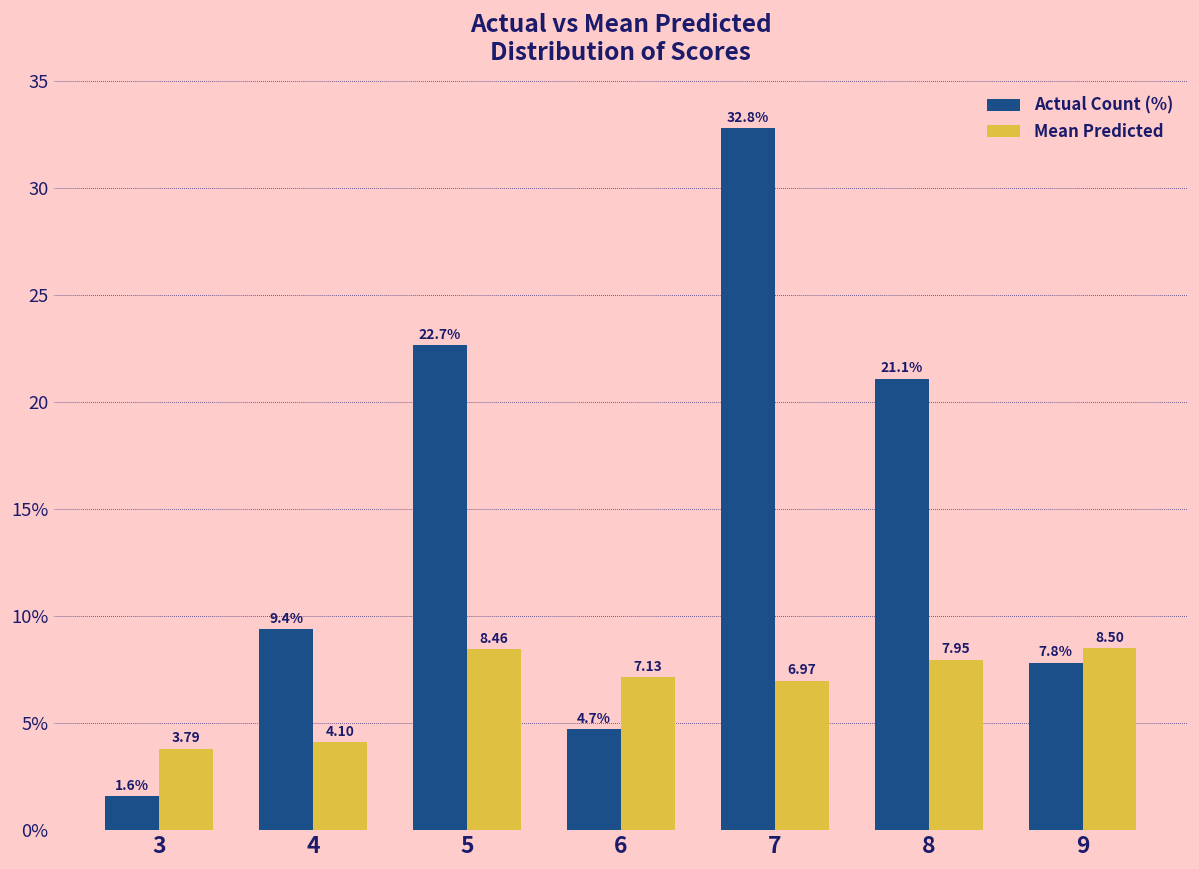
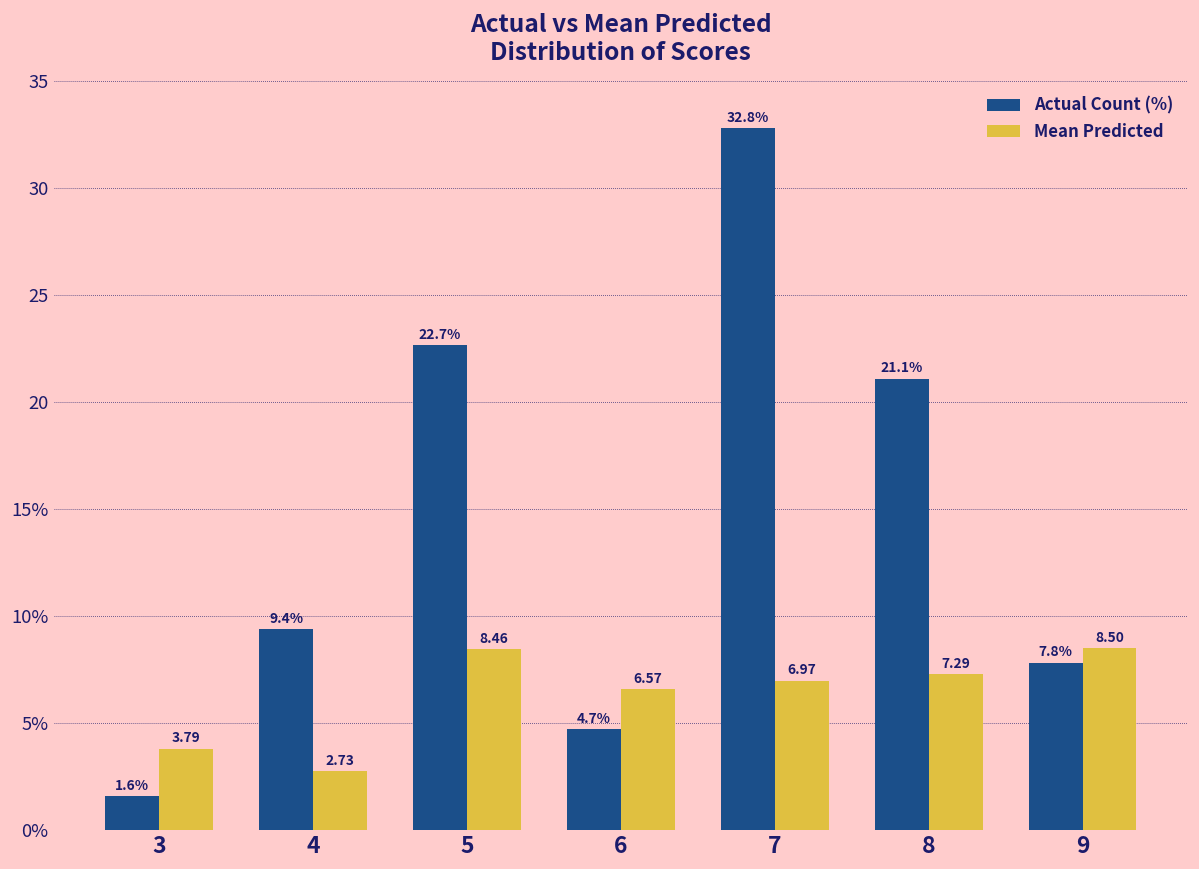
  {
    "Actual Count (%)": {
      "3": "1.6%",
      "4": "9.4%",
      "5": "22.7%",
      "6": "4.7%",
      "7": "32.8%",
      "8": "21.1%",
      "9": "7.8%"
    },
    "Mean Predicted": {
      "3": "3.79",
-     "4": "4.10",
+     "4": "2.73",
      "5": "8.46",
-     "6": "7.13",
+     "6": "6.57",
      "7": "6.97",
-     "8": "7.95",
+     "8": "7.29",
      "9": "8.50"
    }
  }
